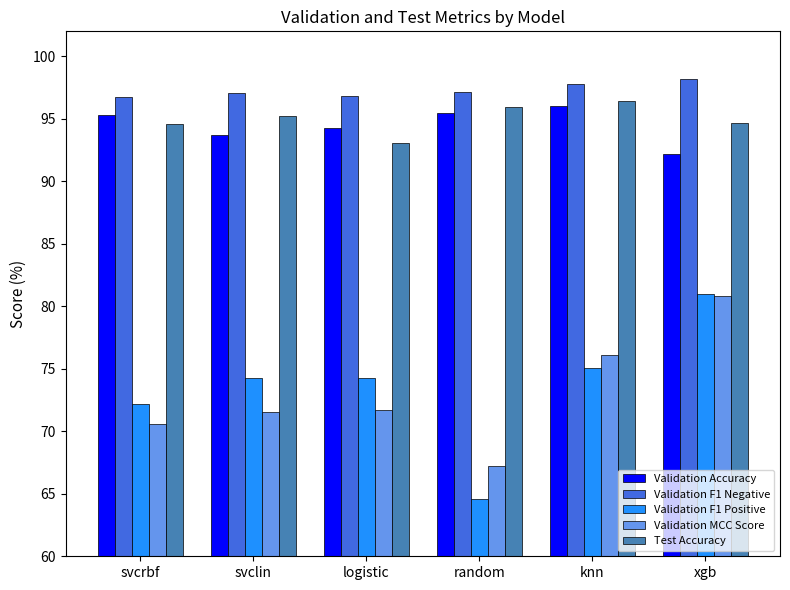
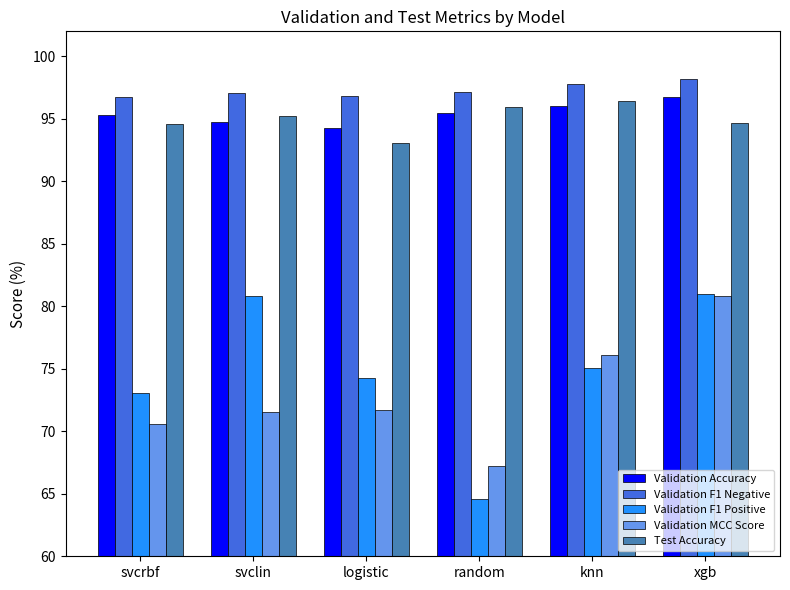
  {
    "Validation Accuracy": {
      "svcrbf": 95.3,
-     "svclin": 93.7,
+     "svclin": 94.8,
      "logistic": 94.3,
      "random": 95.5,
      "knn": 96.0,
-     "xgb": 92.2
+     "xgb": 96.7
    },
    "Validation F1 Positive": {
-     "svcrbf": 72.2,
-     "svclin": 74.3,
+     "svcrbf": 73.1,
+     "svclin": 80.8,
      "logistic": 74.3,
      "random": 64.6,
      "knn": 75.0,
      "xgb": 81.0
    }
  }
